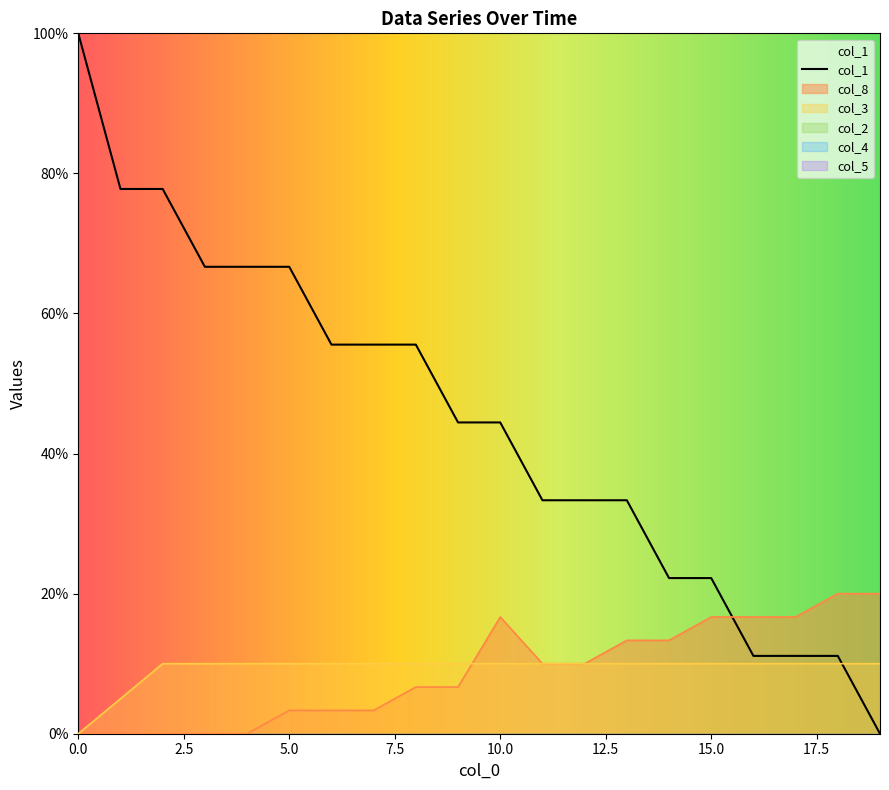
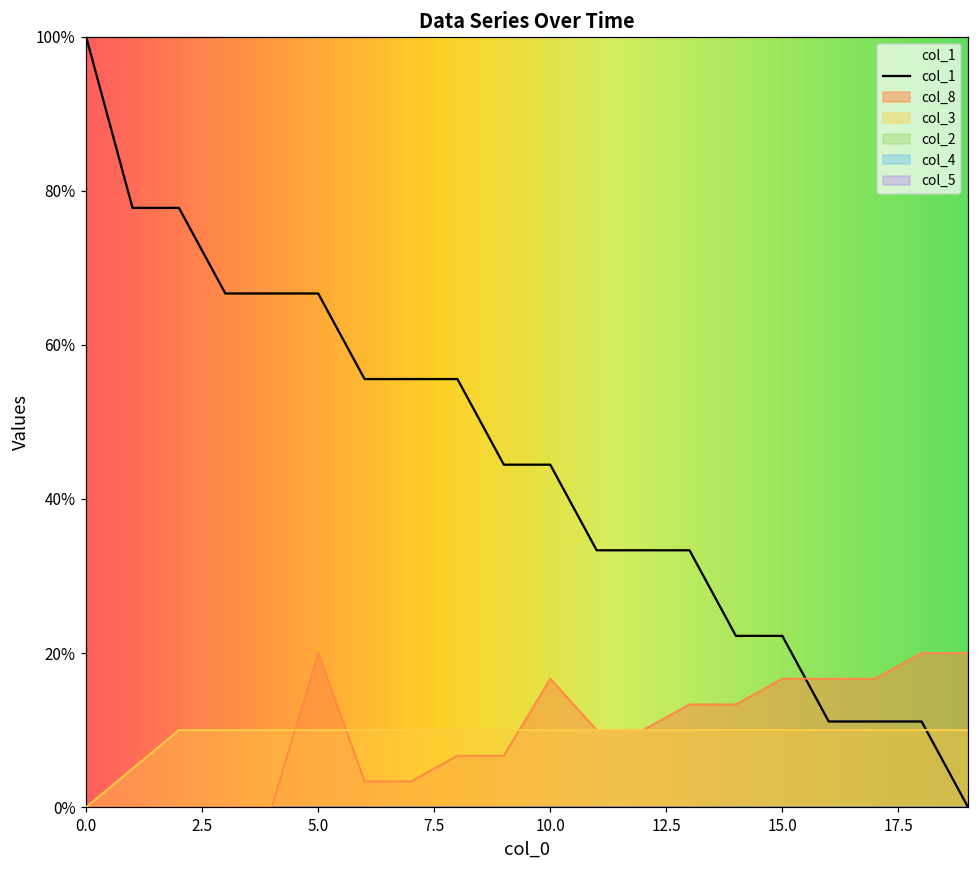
  {
    "col_8": {
-     "5.0": "3%",
+     "5.0": "20%",
      "10.0": "17%",
      "15.0": "17%"
    },
    "col_3": {
      "5.0": "10%",
      "10.0": "10%",
      "15.0": "10%"
    },
    "col_5": {
      "5.0": "0%",
      "10.0": "0%",
      "15.0": "0%"
    }
  }
